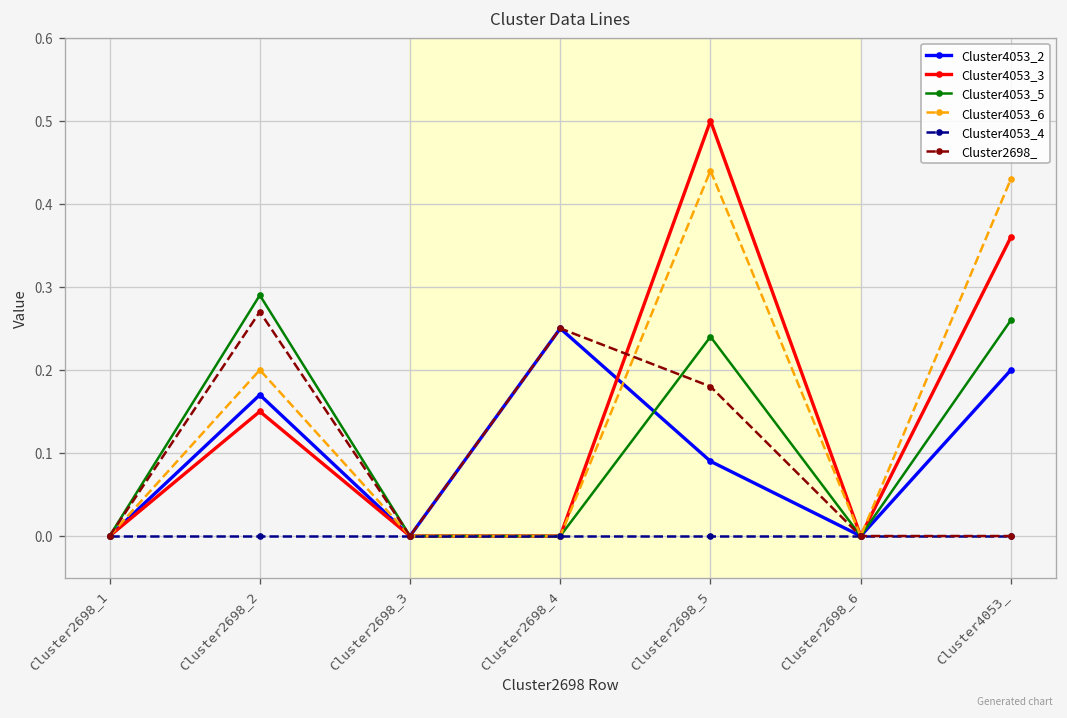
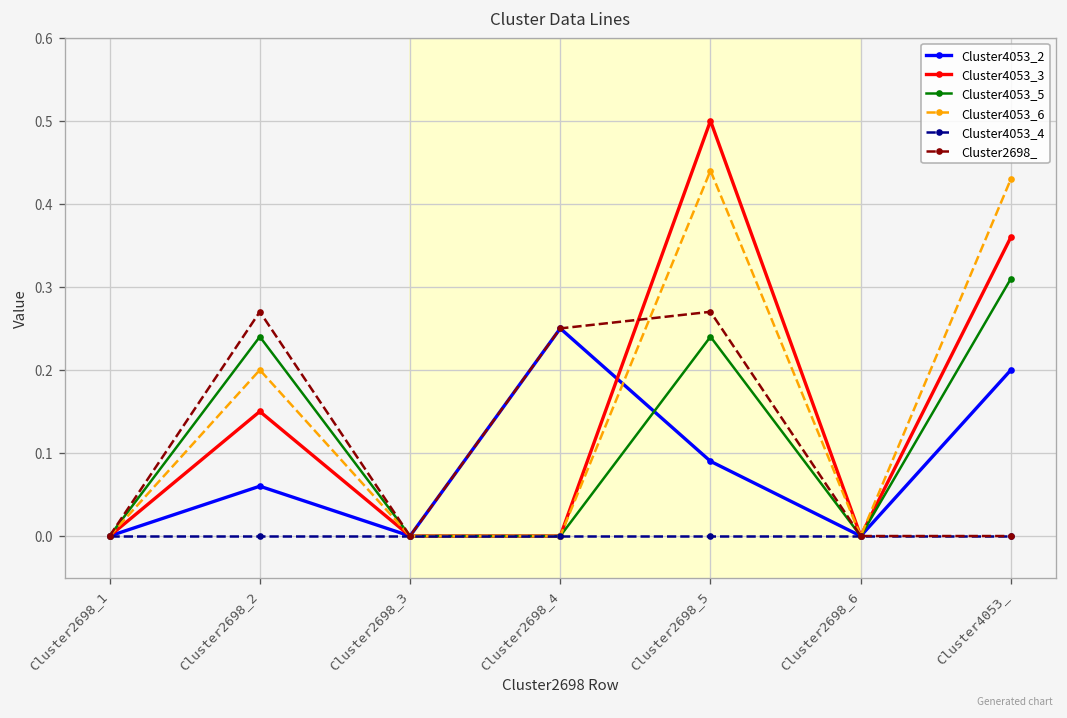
  {
    "Cluster4053_2": {
-     "Cluster2698_2": 0.17,
+     "Cluster2698_2": 0.06,
      "Cluster2698_5": 0.09,
      "Cluster4053_": 0.20
    },
    "Cluster4053_3": {
      "Cluster2698_2": 0.15,
      "Cluster2698_5": 0.50,
      "Cluster4053_": 0.36
    },
    "Cluster4053_5": {
-     "Cluster2698_2": 0.29,
+     "Cluster2698_2": 0.24,
      "Cluster2698_5": 0.24,
-     "Cluster4053_": 0.26
+     "Cluster4053_": 0.31
    },
    "Cluster4053_6": {
      "Cluster2698_2": 0.20,
      "Cluster2698_5": 0.44,
      "Cluster4053_": 0.43
    },
    "Cluster4053_4": {
      "Cluster2698_2": 0.00,
      "Cluster2698_5": 0.00
    },
    "Cluster2698_": {
      "Cluster2698_2": 0.27,
-     "Cluster2698_5": 0.18
+     "Cluster2698_5": 0.27
    }
  }
